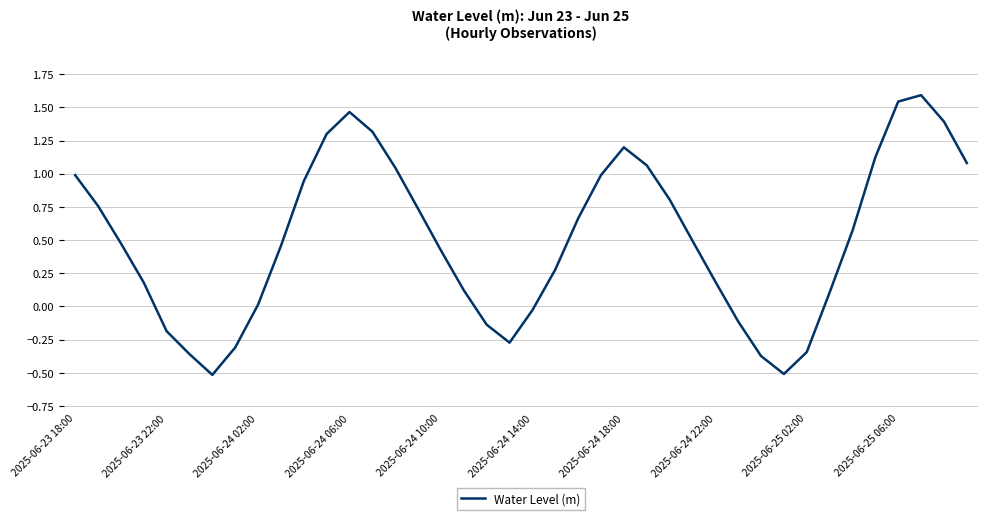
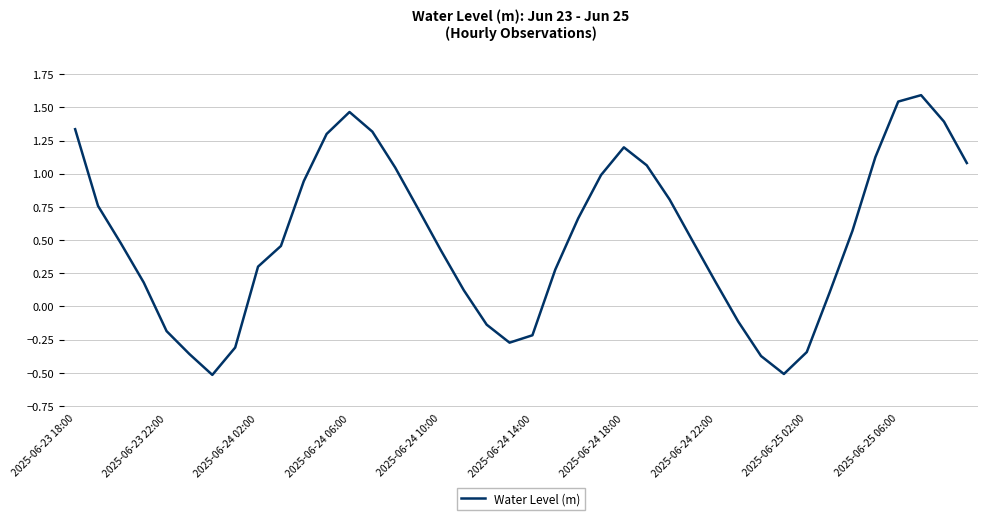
  {
-   "2025-06-23 18:00": 0.99,
+   "2025-06-23 18:00": 1.34,
    "2025-06-23 22:00": -0.19,
-   "2025-06-24 02:00": 0.01,
+   "2025-06-24 02:00": 0.30,
    "2025-06-24 06:00": 1.46,
    "2025-06-24 10:00": 0.42,
-   "2025-06-24 14:00": -0.03,
+   "2025-06-24 14:00": -0.22,
    "2025-06-24 18:00": 1.20,
    "2025-06-24 22:00": 0.19,
    "2025-06-25 02:00": -0.34,
    "2025-06-25 06:00": 1.54
  }
